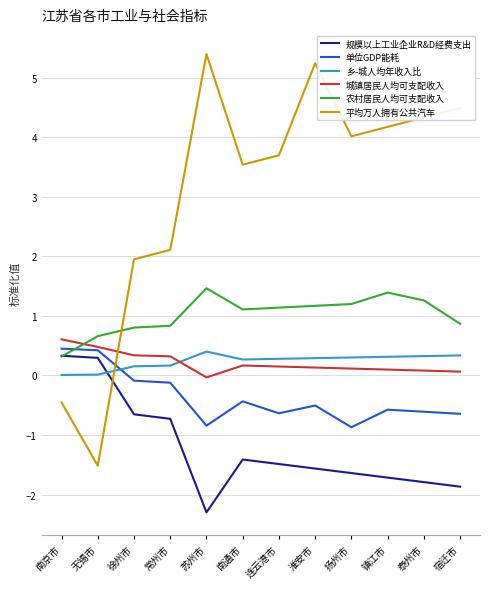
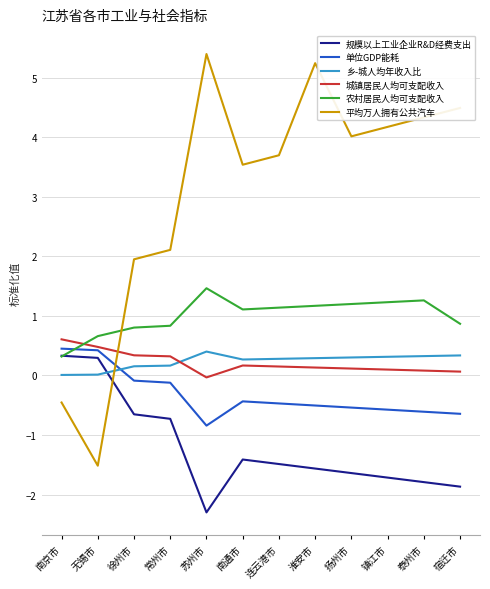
  {
    "规模以上工业企业R&D经费支出": {
      "无锡市": 0.3,
      "徐州市": -0.7,
      "常州市": -0.7,
      "苏州市": -2.3,
      "南通市": -1.4,
      "连云港市": -1.5,
      "淮安市": -1.6,
      "扬州市": -1.6,
      "镇江市": -1.7,
      "泰州市": -1.8,
      "宿迁市": -1.9
    },
    "单位GDP能耗": {
      "南京市": 0.4,
      "无锡市": 0.4,
      "徐州市": -0.1,
      "常州市": -0.1,
      "苏州市": -0.8,
      "南通市": -0.4,
-     "连云港市": -0.6,
+     "连云港市": -0.5,
      "淮安市": -0.5,
-     "扬州市": -0.9,
+     "扬州市": -0.5,
      "镇江市": -0.6,
      "泰州市": -0.6,
      "宿迁市": -0.6
    },
    "乡-城人均年收入比": {
      "南京市": 0.0,
      "无锡市": 0.0,
      "徐州市": 0.2,
      "常州市": 0.2,
      "苏州市": 0.4,
      "南通市": 0.3,
      "连云港市": 0.3,
      "淮安市": 0.3,
      "扬州市": 0.3,
      "镇江市": 0.3,
      "泰州市": 0.3,
      "宿迁市": 0.3
    },
    "城镇居民人均可支配收入": {
      "南京市": 0.6,
      "无锡市": 0.5,
      "徐州市": 0.3,
      "常州市": 0.3,
      "苏州市": 0.0,
      "南通市": 0.2,
      "连云港市": 0.2,
      "淮安市": 0.1,
      "扬州市": 0.1,
      "镇江市": 0.1,
      "泰州市": 0.1,
      "宿迁市": 0.1
    },
    "农村居民人均可支配收入": {
      "无锡市": 0.7,
      "徐州市": 0.8,
      "常州市": 0.8,
      "苏州市": 1.5,
      "南通市": 1.1,
      "连云港市": 1.1,
      "淮安市": 1.2,
      "扬州市": 1.2,
-     "镇江市": 1.4,
+     "镇江市": 1.2,
      "泰州市": 1.3,
      "宿迁市": 0.9
    },
    "平均万人拥有公共汽车": {
      "南京市": -0.5,
      "无锡市": -1.5,
      "徐州市": 1.9,
      "常州市": 2.1,
      "苏州市": 5.4,
      "南通市": 3.5,
      "连云港市": 3.7,
      "淮安市": 5.2,
      "扬州市": 4.0,
      "镇江市": 4.2
    }
  }
